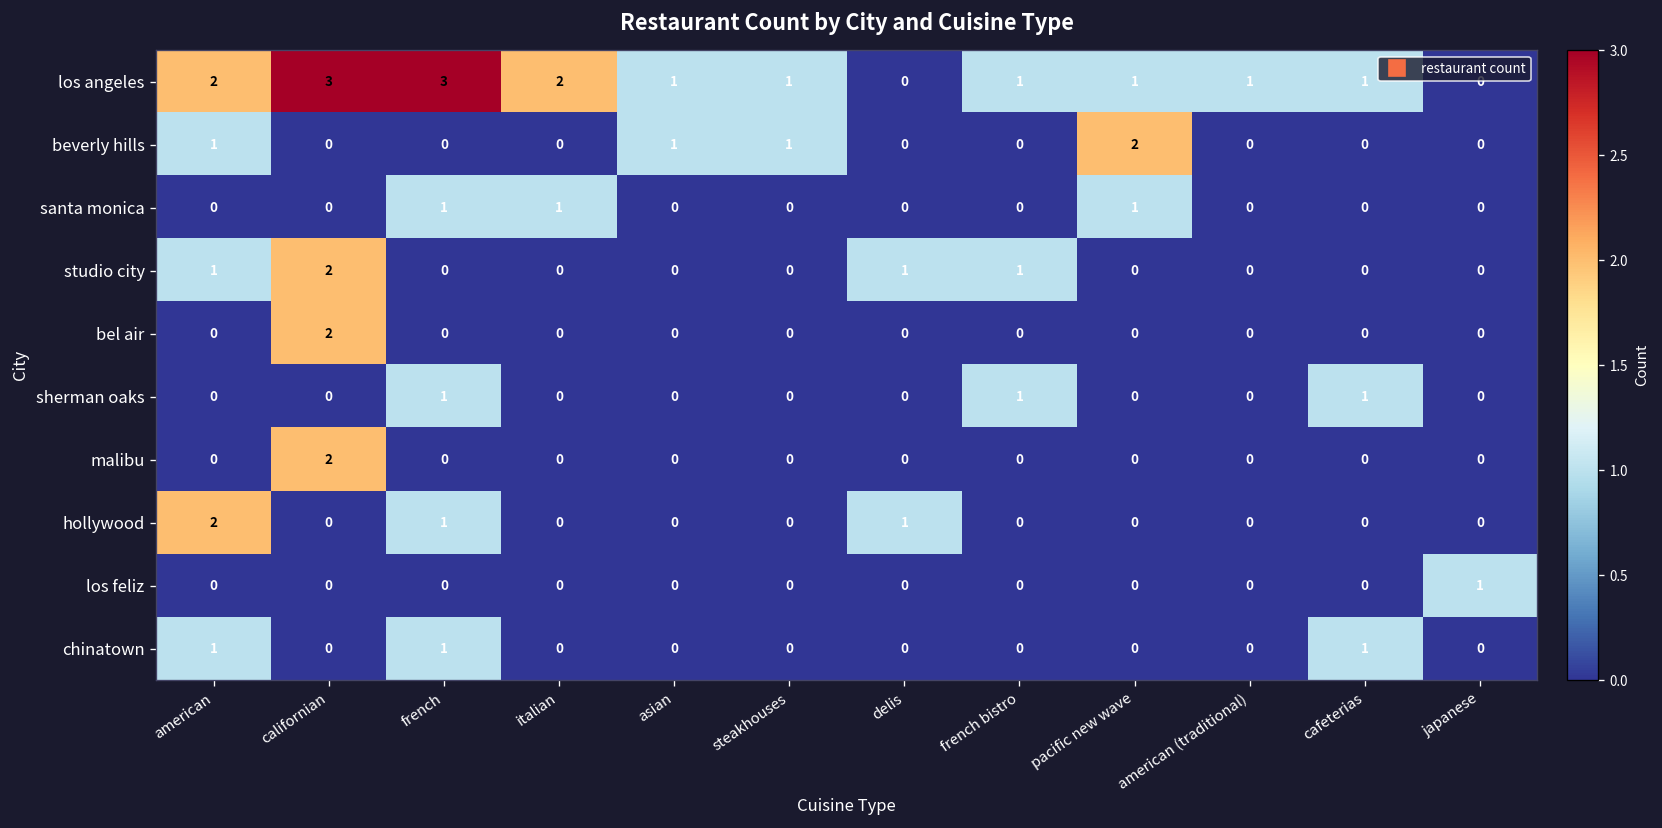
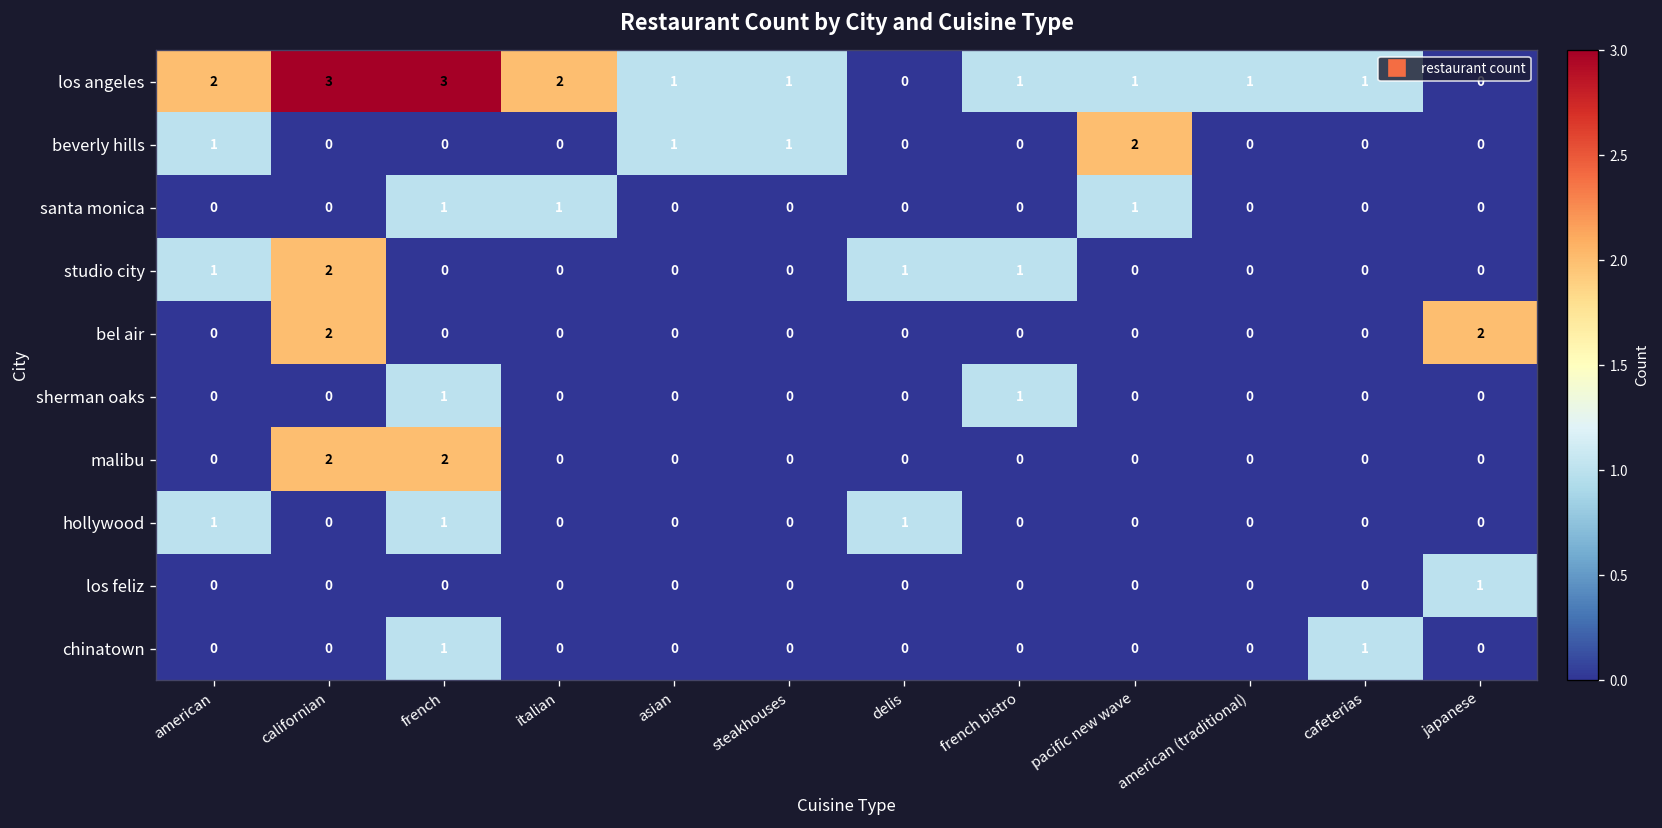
  {
    "los angeles": {
      "american": 2,
      "californian": 3,
      "french": 3,
      "italian": 2,
      "asian": 1,
      "steakhouses": 1,
      "delis": 0,
      "french bistro": 1,
      "pacific new wave": 1,
      "american (traditional)": 1,
      "cafeterias": 1
    },
    "beverly hills": {
      "american": 1,
      "californian": 0,
      "french": 0,
      "italian": 0,
      "asian": 1,
      "steakhouses": 1,
      "delis": 0,
      "french bistro": 0,
      "pacific new wave": 2,
      "american (traditional)": 0,
      "cafeterias": 0,
      "japanese": 0
    },
    "santa monica": {
      "american": 0,
      "californian": 0,
      "french": 1,
      "italian": 1,
      "asian": 0,
      "steakhouses": 0,
      "delis": 0,
      "french bistro": 0,
      "pacific new wave": 1,
      "american (traditional)": 0,
      "cafeterias": 0,
      "japanese": 0
    },
    "studio city": {
      "american": 1,
      "californian": 2,
      "french": 0,
      "italian": 0,
      "asian": 0,
      "steakhouses": 0,
      "delis": 1,
      "french bistro": 1,
      "pacific new wave": 0,
      "american (traditional)": 0,
      "cafeterias": 0,
      "japanese": 0
    },
    "bel air": {
      "american": 0,
      "californian": 2,
      "french": 0,
      "italian": 0,
      "asian": 0,
      "steakhouses": 0,
      "delis": 0,
      "french bistro": 0,
      "pacific new wave": 0,
      "american (traditional)": 0,
      "cafeterias": 0,
-     "japanese": 0
+     "japanese": 2
    },
    "sherman oaks": {
      "american": 0,
      "californian": 0,
      "french": 1,
      "italian": 0,
      "asian": 0,
      "steakhouses": 0,
      "delis": 0,
      "french bistro": 1,
      "pacific new wave": 0,
      "american (traditional)": 0,
-     "cafeterias": 1,
+     "cafeterias": 0,
      "japanese": 0
    },
    "malibu": {
      "american": 0,
      "californian": 2,
-     "french": 0,
+     "french": 2,
      "italian": 0,
      "asian": 0,
      "steakhouses": 0,
      "delis": 0,
      "french bistro": 0,
      "pacific new wave": 0,
      "american (traditional)": 0,
      "cafeterias": 0,
      "japanese": 0
    },
    "hollywood": {
-     "american": 2,
+     "american": 1,
      "californian": 0,
      "french": 1,
      "italian": 0,
      "asian": 0,
      "steakhouses": 0,
      "delis": 1,
      "french bistro": 0,
      "pacific new wave": 0,
      "american (traditional)": 0,
      "cafeterias": 0,
      "japanese": 0
    },
    "los feliz": {
      "american": 0,
      "californian": 0,
      "french": 0,
      "italian": 0,
      "asian": 0,
      "steakhouses": 0,
      "delis": 0,
      "french bistro": 0,
      "pacific new wave": 0,
      "american (traditional)": 0,
      "cafeterias": 0,
      "japanese": 1
    },
    "chinatown": {
-     "american": 1,
+     "american": 0,
      "californian": 0,
      "french": 1,
      "italian": 0,
      "asian": 0,
      "steakhouses": 0,
      "delis": 0,
      "french bistro": 0,
      "pacific new wave": 0,
      "american (traditional)": 0,
      "cafeterias": 1,
      "japanese": 0
    }
  }
